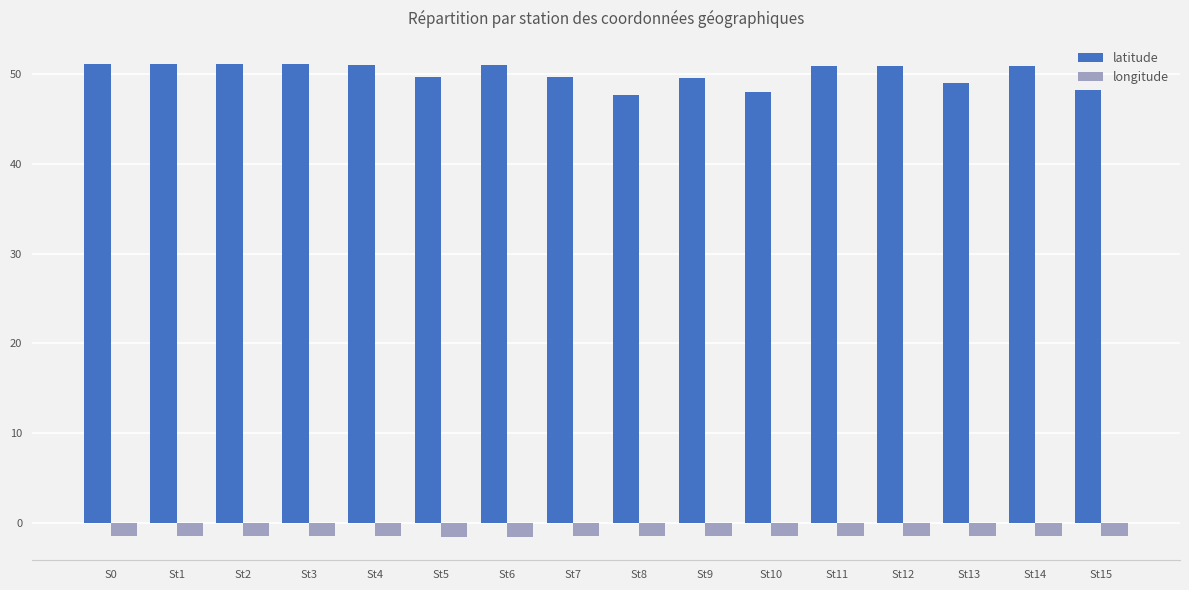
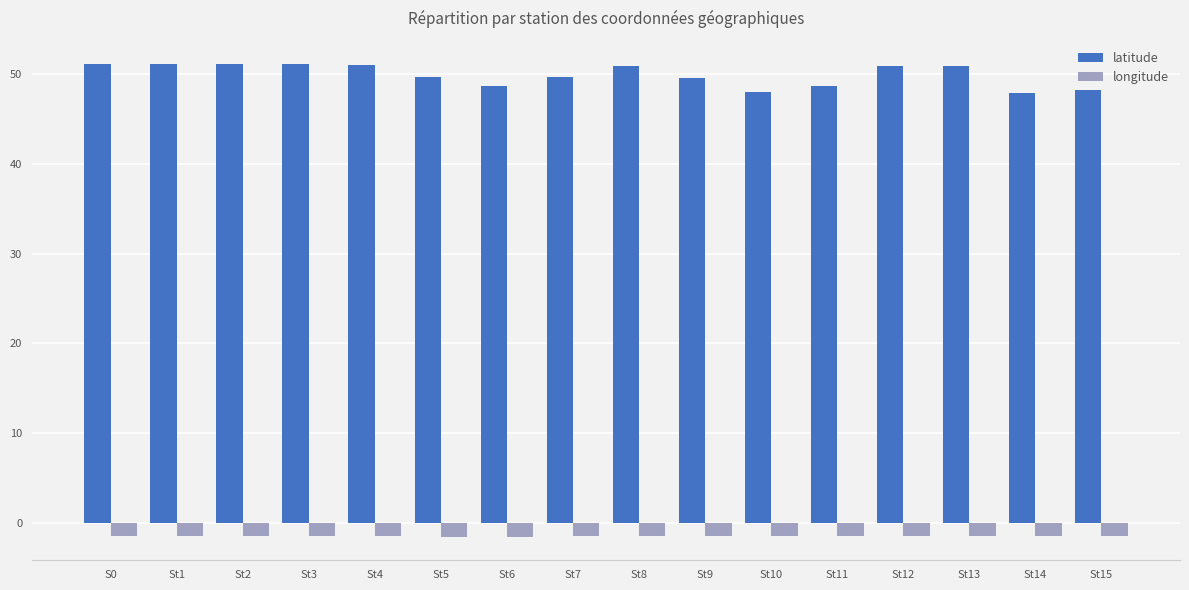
  {
    "latitude": {
      "S0": 51,
      "St1": 51,
      "St2": 51,
      "St3": 51,
      "St4": 51,
      "St5": 50,
-     "St6": 51,
+     "St6": 49,
      "St7": 50,
-     "St8": 48,
+     "St8": 51,
      "St9": 50,
      "St10": 48,
-     "St11": 51,
+     "St11": 49,
      "St12": 51,
-     "St13": 49,
-     "St14": 51,
+     "St13": 51,
+     "St14": 48,
      "St15": 48
    },
    "longitude": {
      "S0": -1,
      "St1": -1,
      "St2": -1,
      "St3": -1,
      "St4": -2,
      "St5": -2,
      "St6": -2,
      "St7": -2,
      "St8": -2,
      "St9": -1,
      "St10": -2,
      "St11": -1,
      "St12": -1,
      "St13": -1,
      "St14": -1,
      "St15": -1
    }
  }
